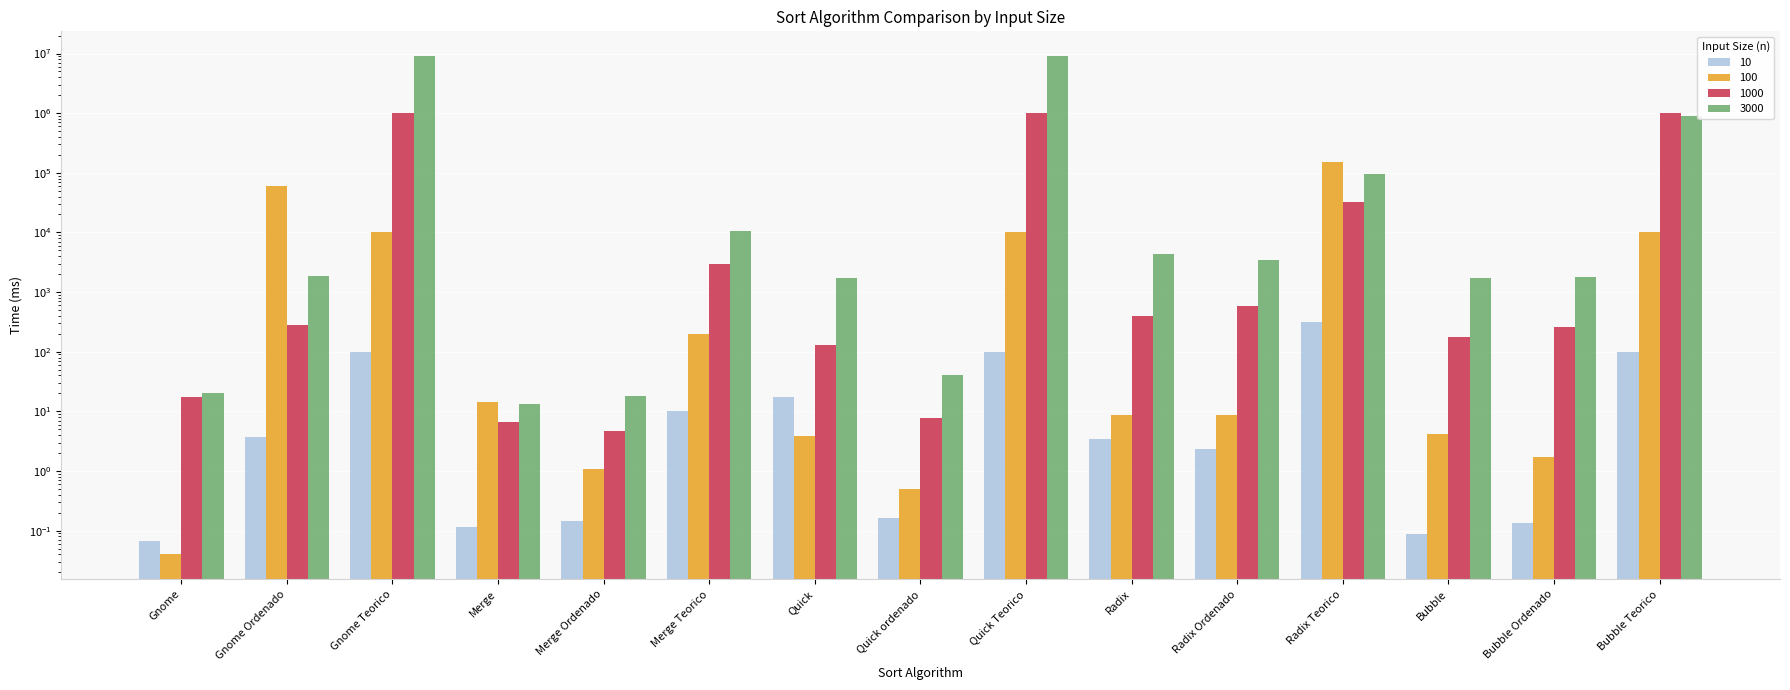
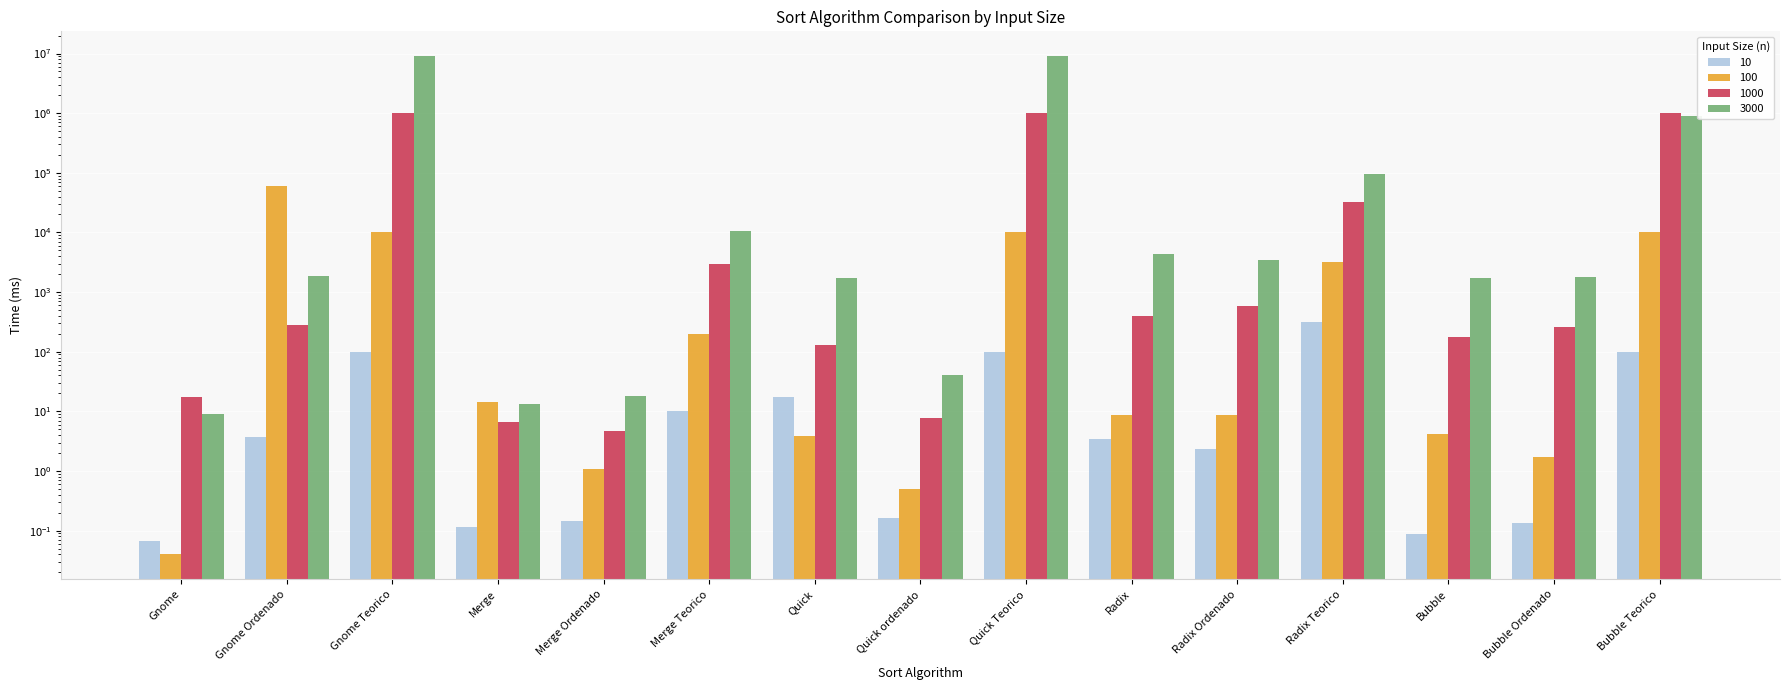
  {
    "10": {
      "Gnome": 0.07,
      "Gnome Ordenado": 4,
      "Gnome Teorico": 100,
      "Merge": 0.11,
      "Merge Ordenado": 0.14,
      "Merge Teorico": 10,
      "Quick": 17,
      "Quick ordenado": 0.17,
      "Quick Teorico": 100,
      "Radix": 3,
      "Radix Ordenado": 2.3,
      "Radix Teorico": 300,
      "Bubble": 0.09,
      "Bubble Ordenado": 0.14,
      "Bubble Teorico": 100
    },
    "100": {
      "Gnome": 0.04,
      "Gnome Ordenado": 60000,
      "Gnome Teorico": 10000,
      "Merge": 15,
      "Merge Ordenado": 1,
      "Merge Teorico": 200,
      "Quick": 4,
      "Quick ordenado": 0.5,
      "Quick Teorico": 10000,
      "Radix": 9,
      "Radix Ordenado": 9,
-     "Radix Teorico": 150000,
+     "Radix Teorico": 3000,
      "Bubble": 4,
      "Bubble Ordenado": 1.8,
      "Bubble Teorico": 10000
    },
    "1000": {
      "Gnome": 17,
      "Gnome Ordenado": 300,
      "Gnome Teorico": 1000000,
      "Merge": 7,
      "Merge Ordenado": 5,
      "Merge Teorico": 3000,
      "Quick": 130,
      "Quick ordenado": 8,
      "Quick Teorico": 1000000,
      "Radix": 400,
      "Radix Ordenado": 600,
      "Radix Teorico": 30000,
      "Bubble": 180,
      "Bubble Ordenado": 300,
      "Bubble Teorico": 1000000
    },
    "3000": {
-     "Gnome": 20,
+     "Gnome": 9,
      "Gnome Ordenado": 1800,
      "Gnome Teorico": 9000000,
      "Merge": 13,
      "Merge Ordenado": 18,
      "Merge Teorico": 10000,
      "Quick": 1700,
      "Quick ordenado": 40,
      "Quick Teorico": 9000000,
      "Radix": 4000,
      "Radix Ordenado": 4000,
      "Radix Teorico": 100000,
      "Bubble": 1700,
      "Bubble Ordenado": 1800,
      "Bubble Teorico": 900000
    }
  }
